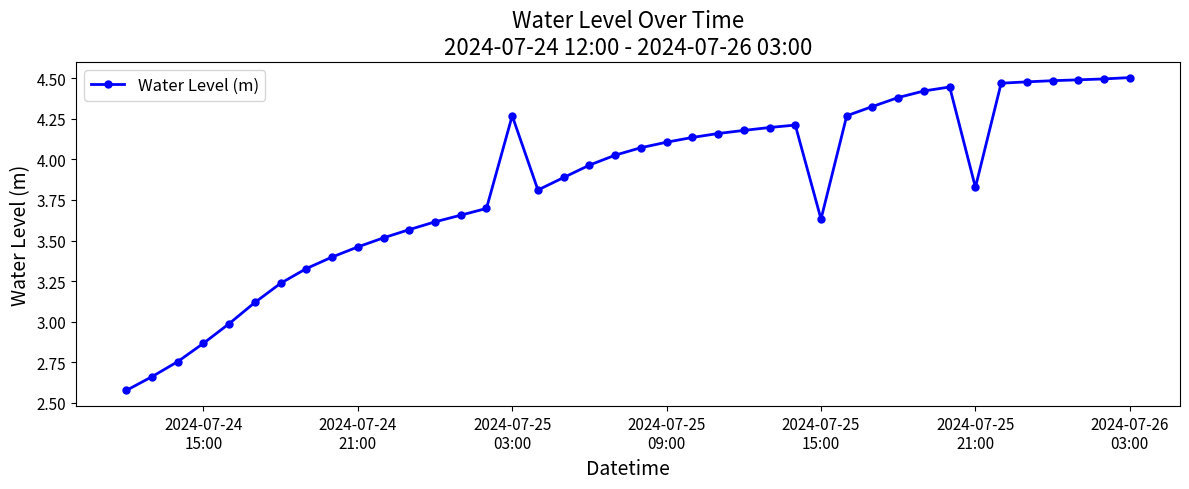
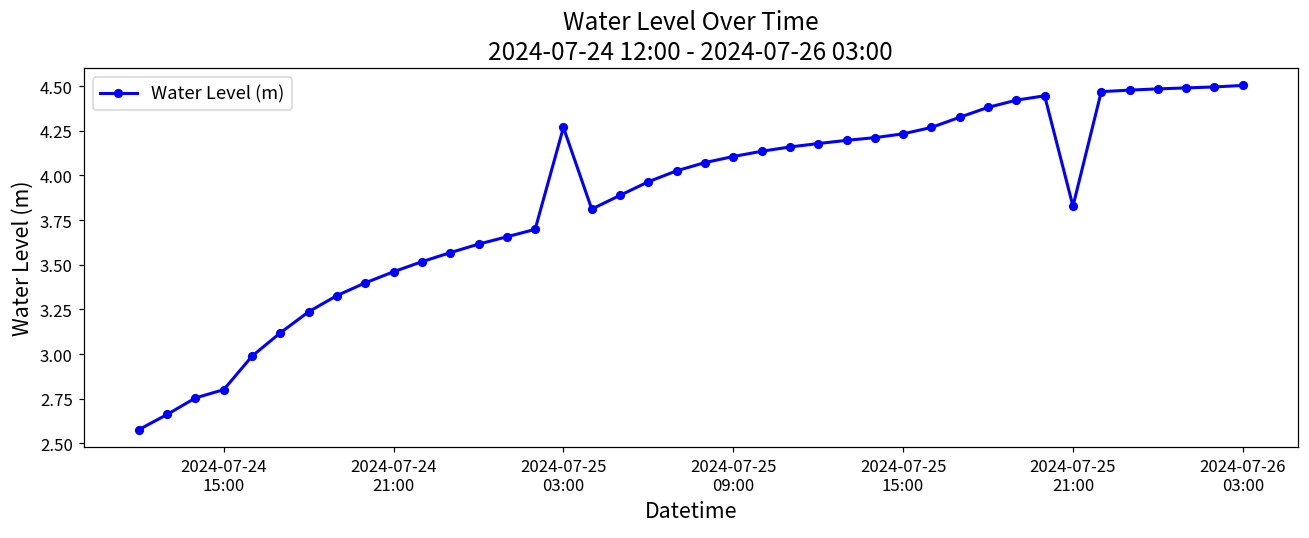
  {
-   "2024-07-24 15:00": 2.87,
+   "2024-07-24 15:00": 2.80,
    "2024-07-24 21:00": 3.46,
    "2024-07-25 03:00": 4.27,
    "2024-07-25 09:00": 4.11,
-   "2024-07-25 15:00": 3.63,
+   "2024-07-25 15:00": 4.23,
    "2024-07-25 21:00": 3.83,
    "2024-07-26 03:00": 4.50
  }
